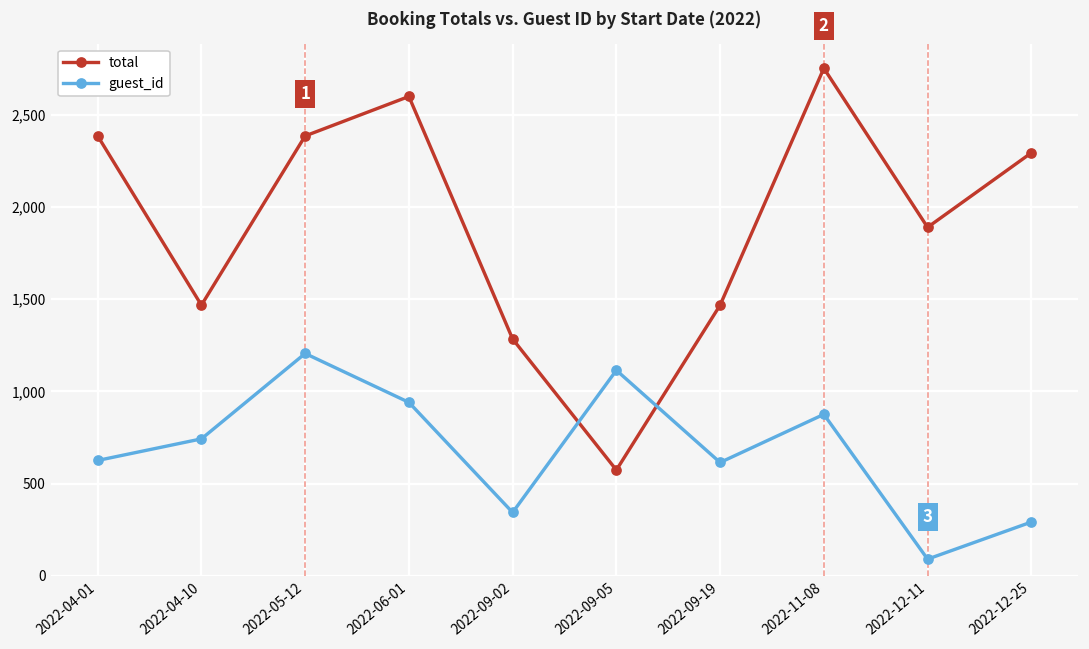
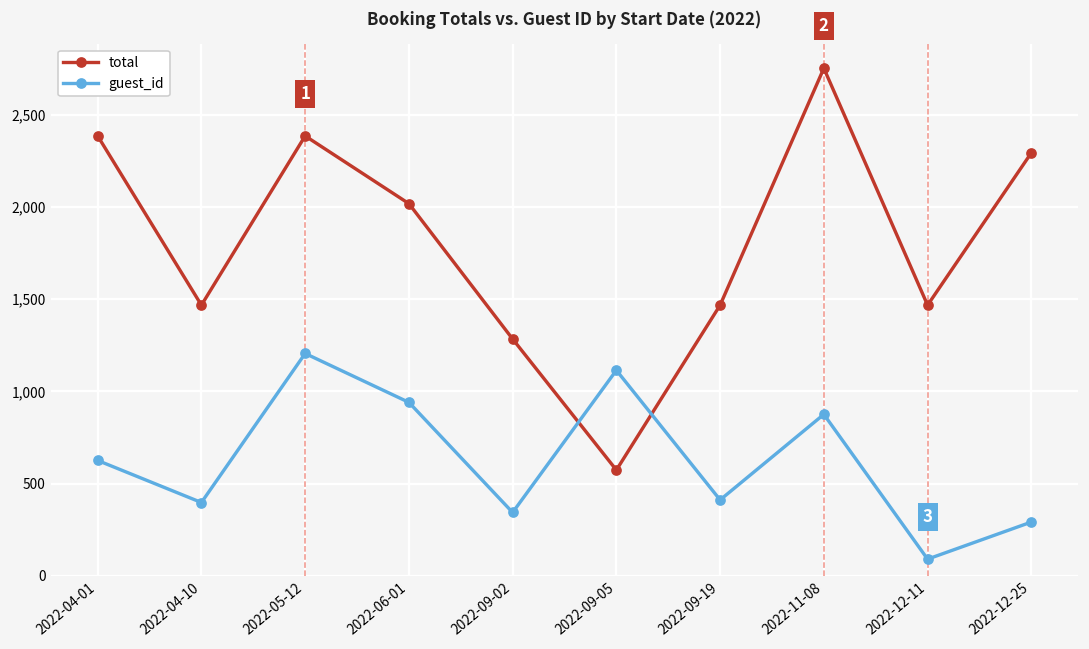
  {
    "total": {
      "2022-04-01": "2,390",
      "2022-04-10": "1,470",
      "2022-05-12": "2,390",
-     "2022-06-01": "2,600",
+     "2022-06-01": "2,020",
      "2022-09-02": "1,280",
      "2022-09-05": "570",
      "2022-09-19": "1,470",
      "2022-11-08": "2,750",
-     "2022-12-11": "1,890",
+     "2022-12-11": "1,470",
      "2022-12-25": "2,290"
    },
    "guest_id": {
      "2022-04-01": "630",
-     "2022-04-10": "740",
+     "2022-04-10": "400",
      "2022-05-12": "1,210",
      "2022-06-01": "940",
      "2022-09-02": "340",
      "2022-09-05": "1,120",
-     "2022-09-19": "620",
+     "2022-09-19": "410",
      "2022-11-08": "880",
      "2022-12-11": "90",
      "2022-12-25": "290"
    }
  }
